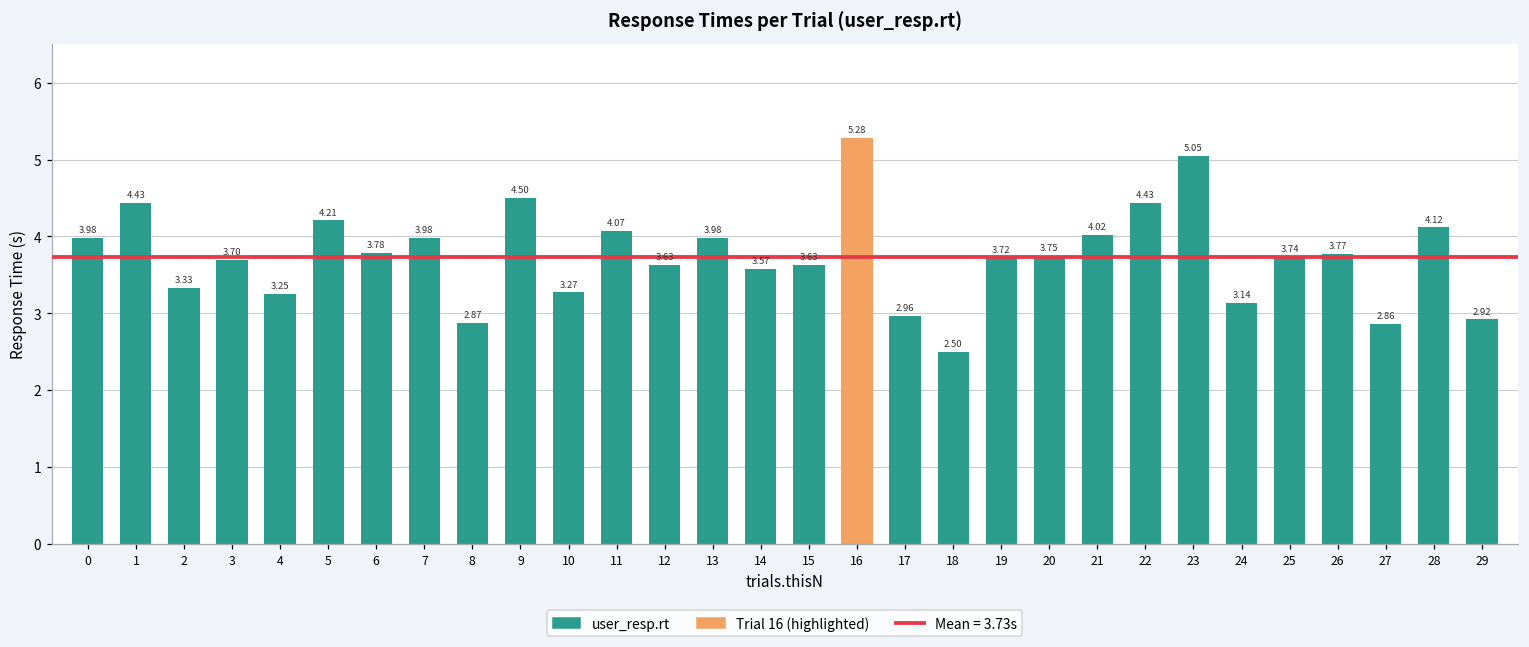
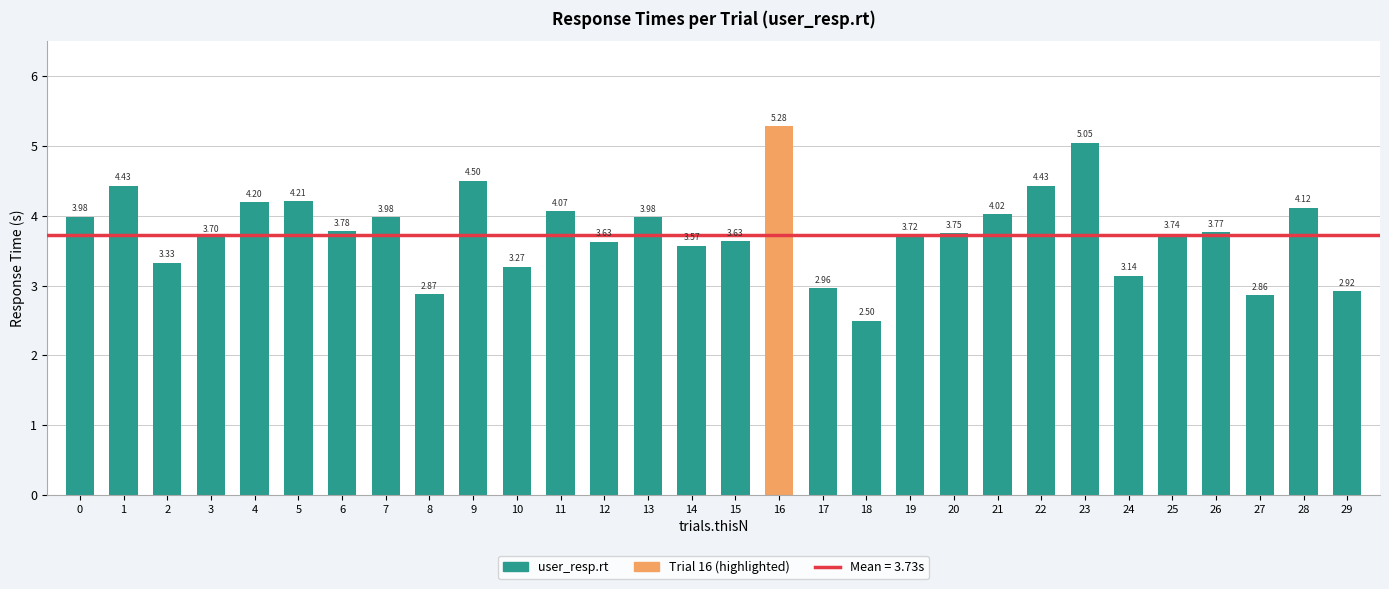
  {
    "0": 3.98,
    "1": 4.43,
    "2": 3.33,
    "3": 3.70,
-   "4": 3.25,
+   "4": 4.20,
    "5": 4.21,
    "6": 3.78,
    "7": 3.98,
    "8": 2.87,
    "9": 4.50,
    "10": 3.27,
    "11": 4.07,
    "12": 3.63,
    "13": 3.98,
    "14": 3.57,
    "15": 3.63,
    "16": 5.28,
    "17": 2.96,
    "18": 2.50,
    "19": 3.72,
    "20": 3.75,
    "21": 4.02,
    "22": 4.43,
    "23": 5.05,
    "24": 3.14,
    "25": 3.74,
    "26": 3.77,
    "27": 2.86,
    "28": 4.12,
    "29": 2.92
  }
